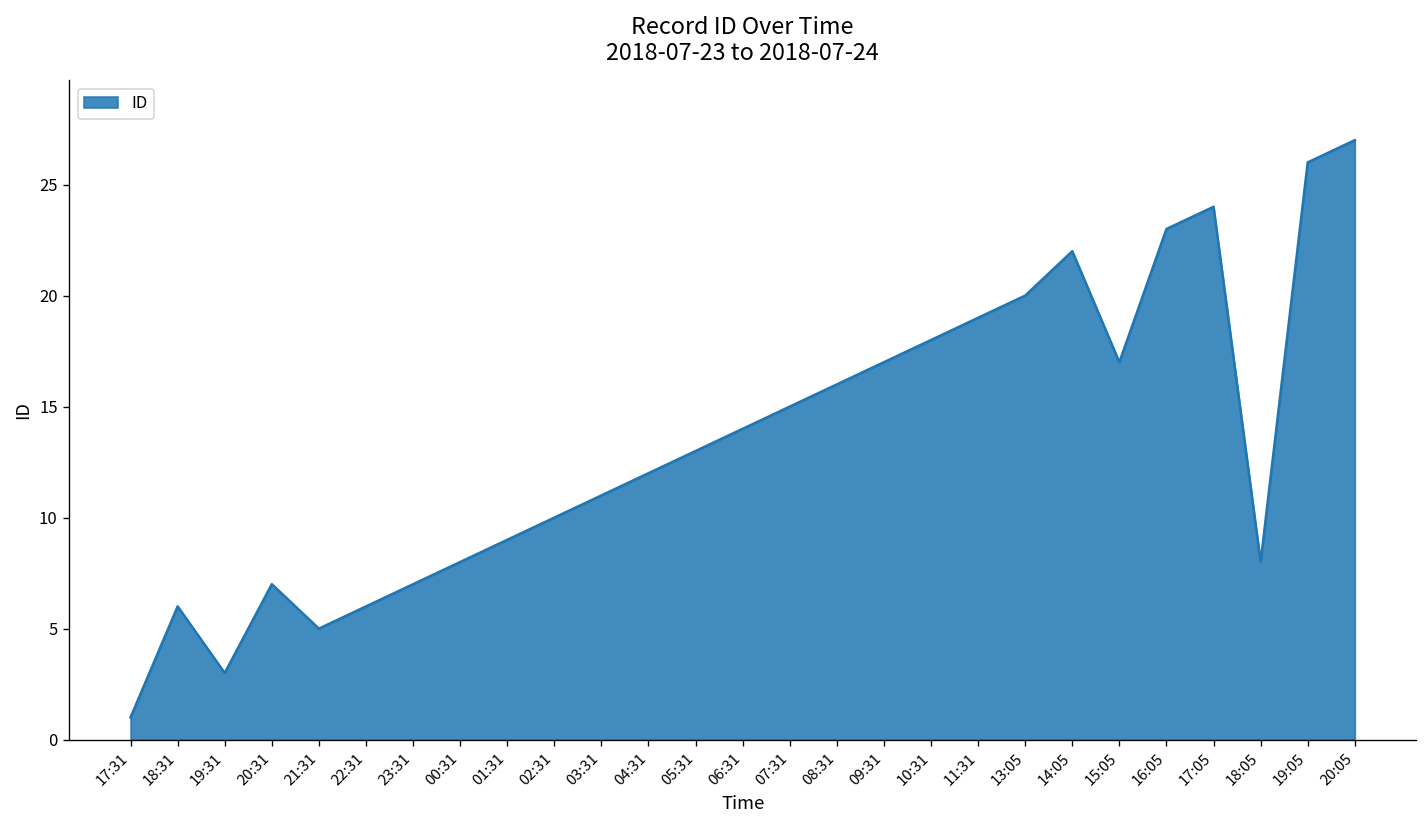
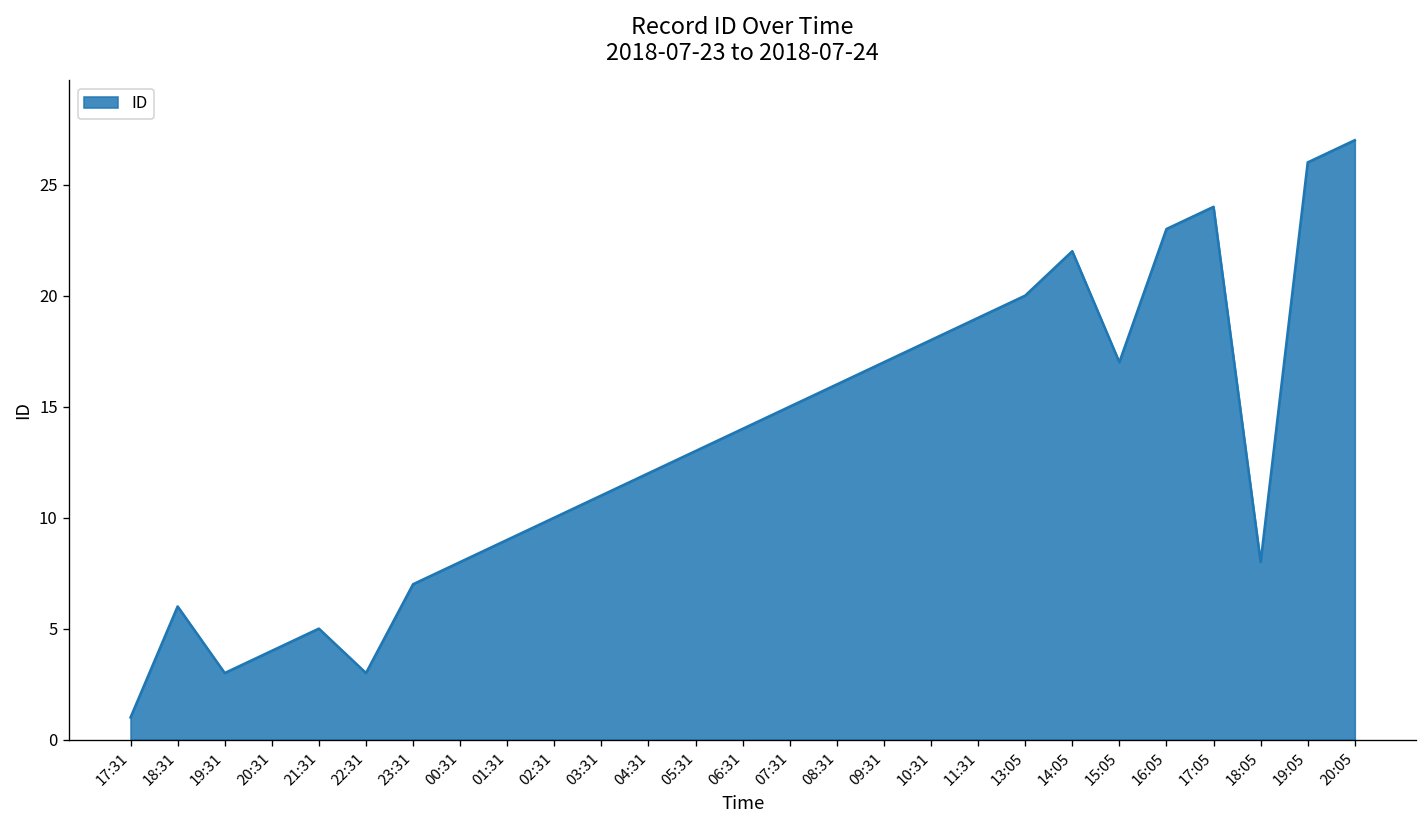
  {
    "17:31": 1,
    "18:31": 6,
    "19:31": 3,
-   "20:31": 7,
+   "20:31": 4,
    "21:31": 5,
-   "22:31": 6,
+   "22:31": 3,
    "23:31": 7,
    "00:31": 8,
    "01:31": 9,
    "02:31": 10,
    "03:31": 11,
    "04:31": 12,
    "05:31": 13,
    "06:31": 14,
    "07:31": 15,
    "08:31": 16,
    "09:31": 17,
    "10:31": 18,
    "11:31": 19,
    "13:05": 20,
    "14:05": 22,
    "15:05": 17,
    "16:05": 23,
    "17:05": 24,
    "18:05": 8,
    "19:05": 26,
    "20:05": 27
  }
